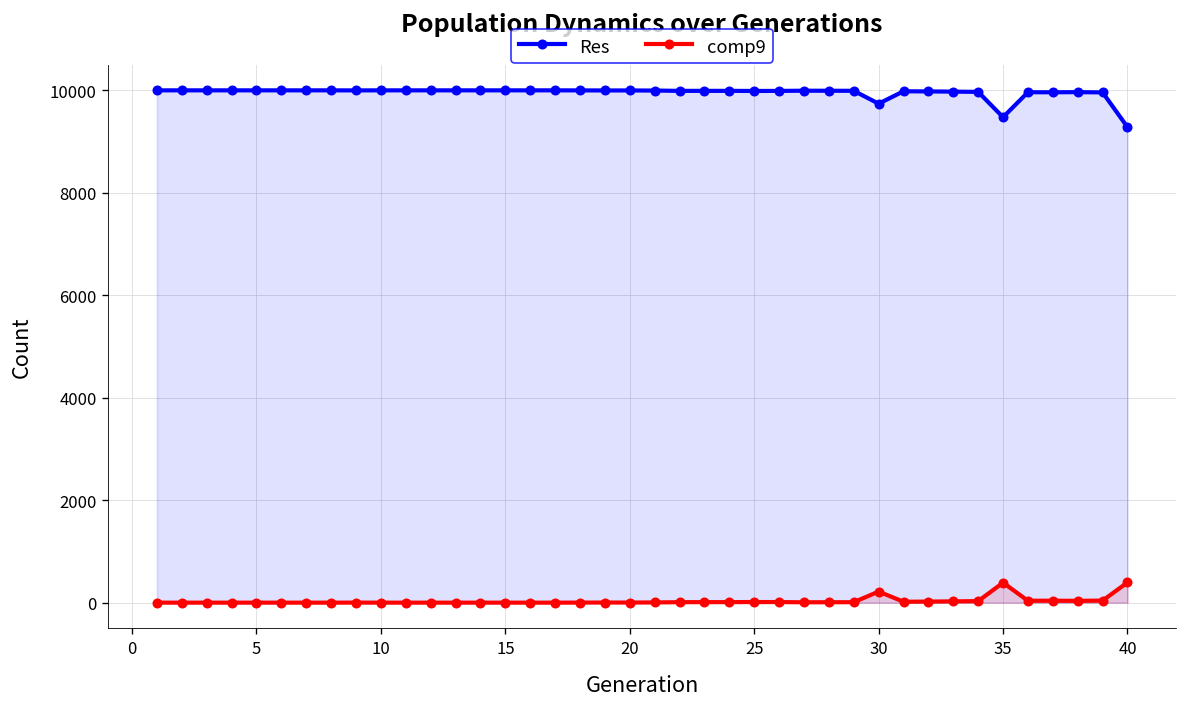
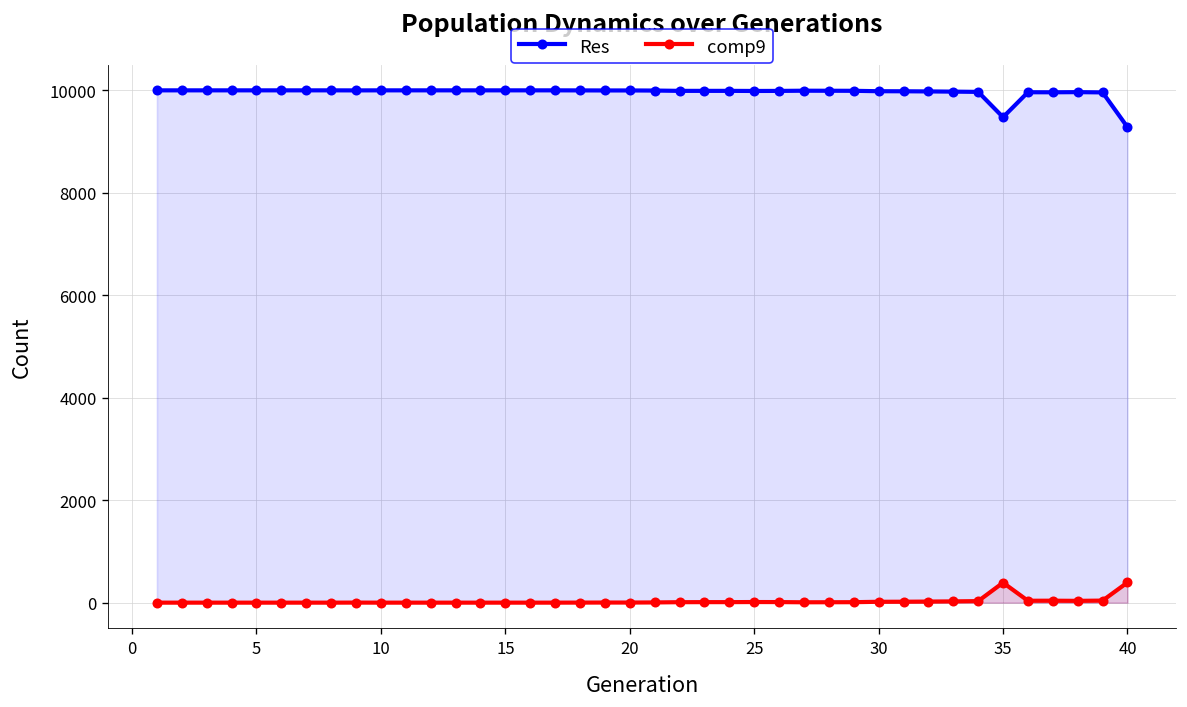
  {
    "Res": {
      "5": 10000,
      "10": 10000,
      "15": 10000,
      "20": 10000,
      "25": 10000,
-     "30": 9700,
+     "30": 10000,
      "35": 9500,
      "40": 9300
    },
    "comp9": {
      "5": 0,
      "10": 0,
      "15": 0,
      "20": 0,
      "25": 0,
-     "30": 200,
+     "30": 0,
      "35": 400,
      "40": 400
    }
  }
